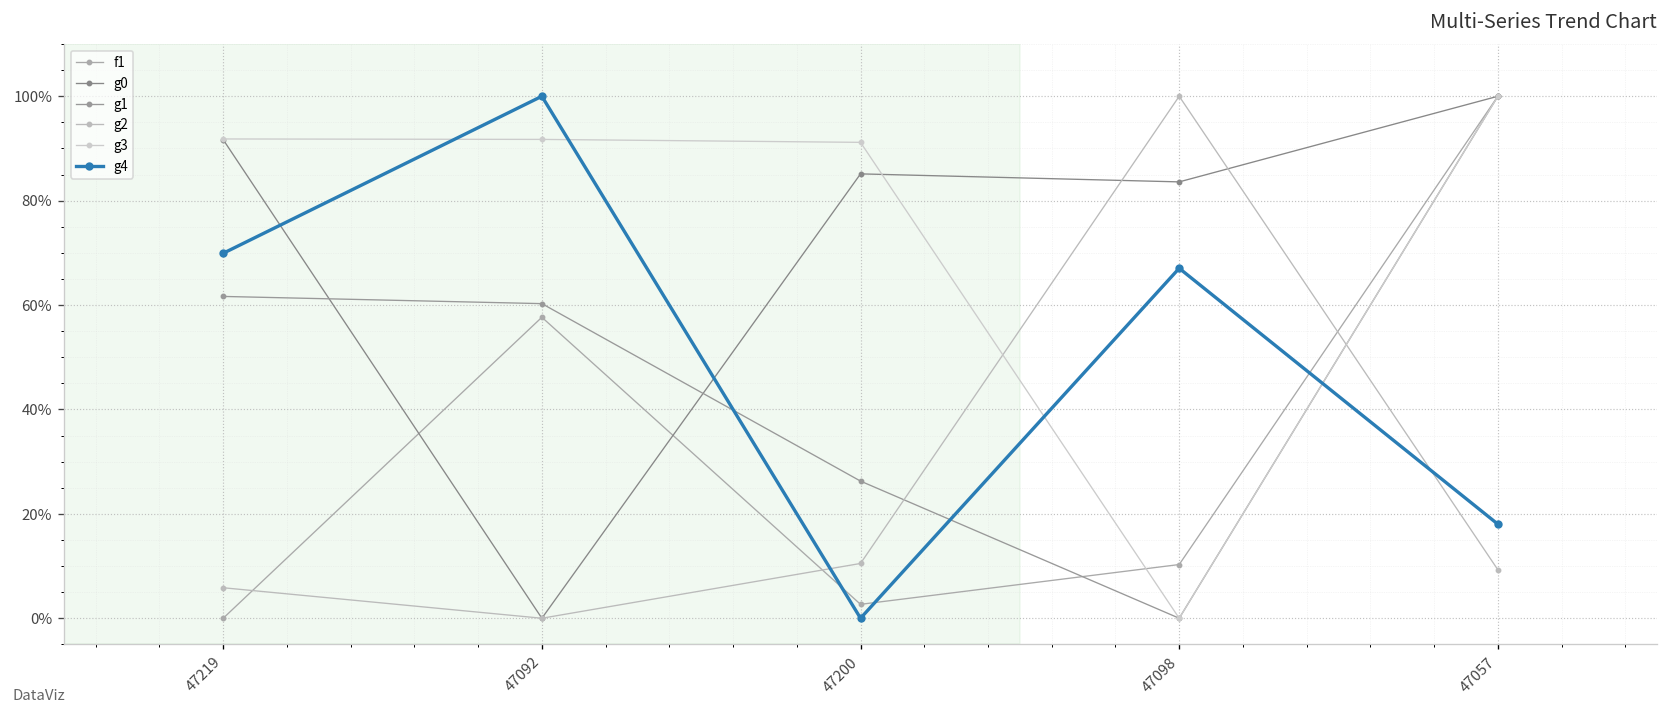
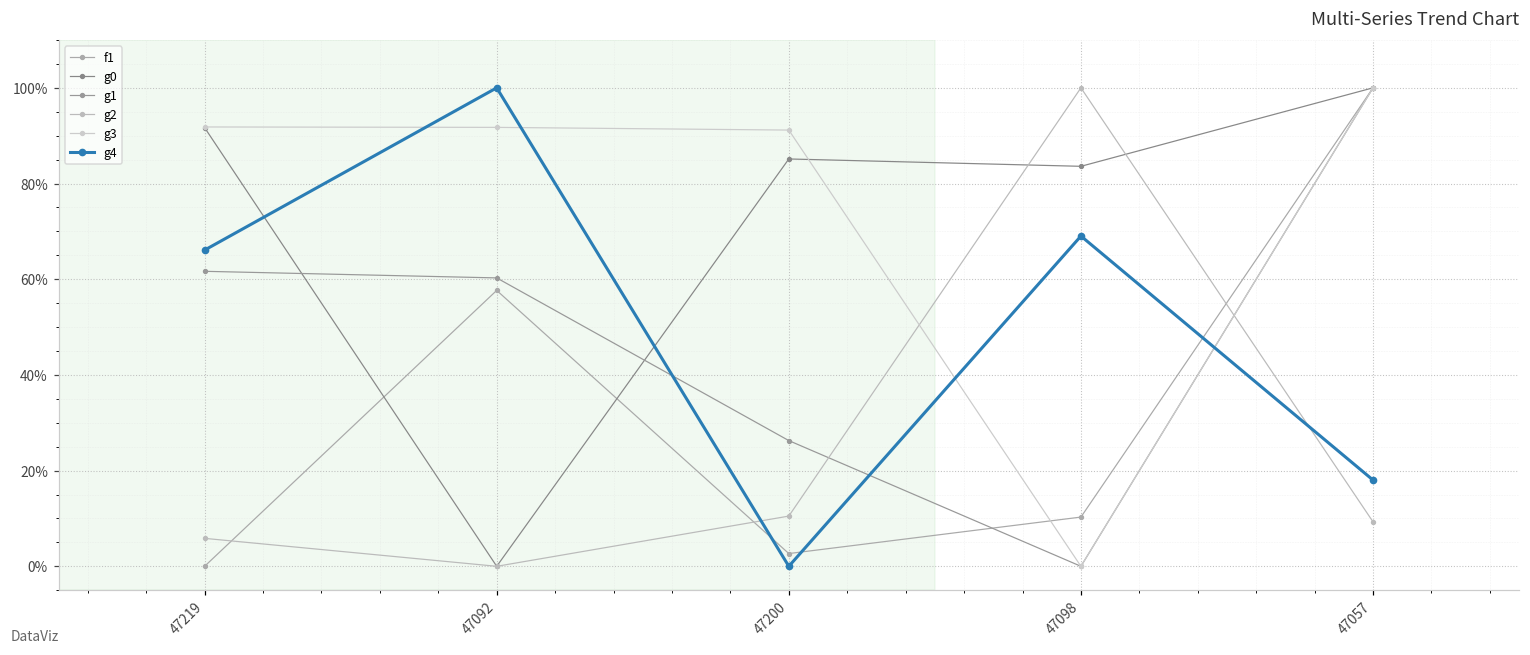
  {
    "g4": {
-     "47219": "70%",
+     "47219": "66%",
      "47092": "100%",
      "47200": "0%",
-     "47098": "67%",
+     "47098": "69%",
      "47057": "18%"
    }
  }
